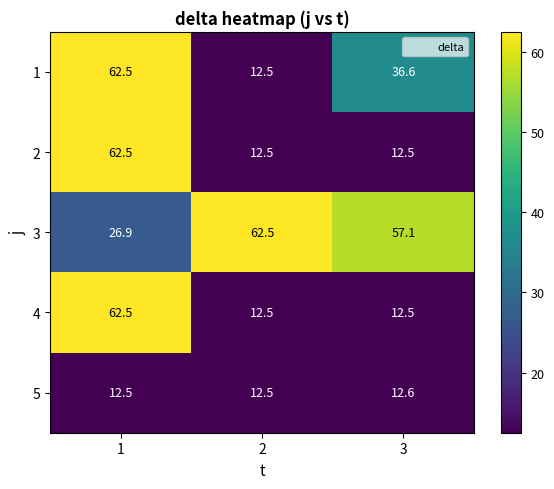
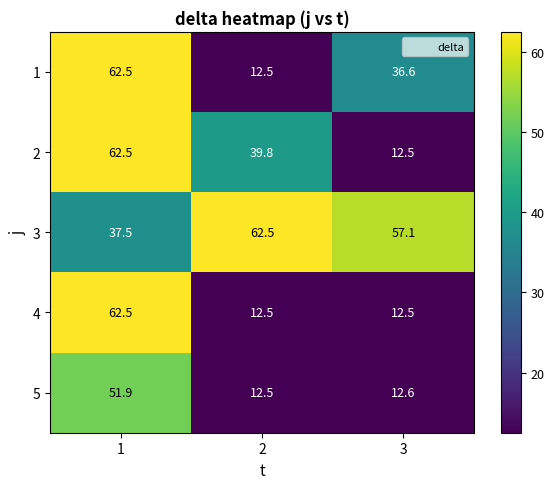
  {
    "1": {
      "1": 62.5,
      "2": 12.5,
      "3": 36.6
    },
    "2": {
      "1": 62.5,
-     "2": 12.5,
+     "2": 39.8,
      "3": 12.5
    },
    "3": {
-     "1": 26.9,
+     "1": 37.5,
      "2": 62.5,
      "3": 57.1
    },
    "4": {
      "1": 62.5,
      "2": 12.5,
      "3": 12.5
    },
    "5": {
-     "1": 12.5,
+     "1": 51.9,
      "2": 12.5,
      "3": 12.6
    }
  }
